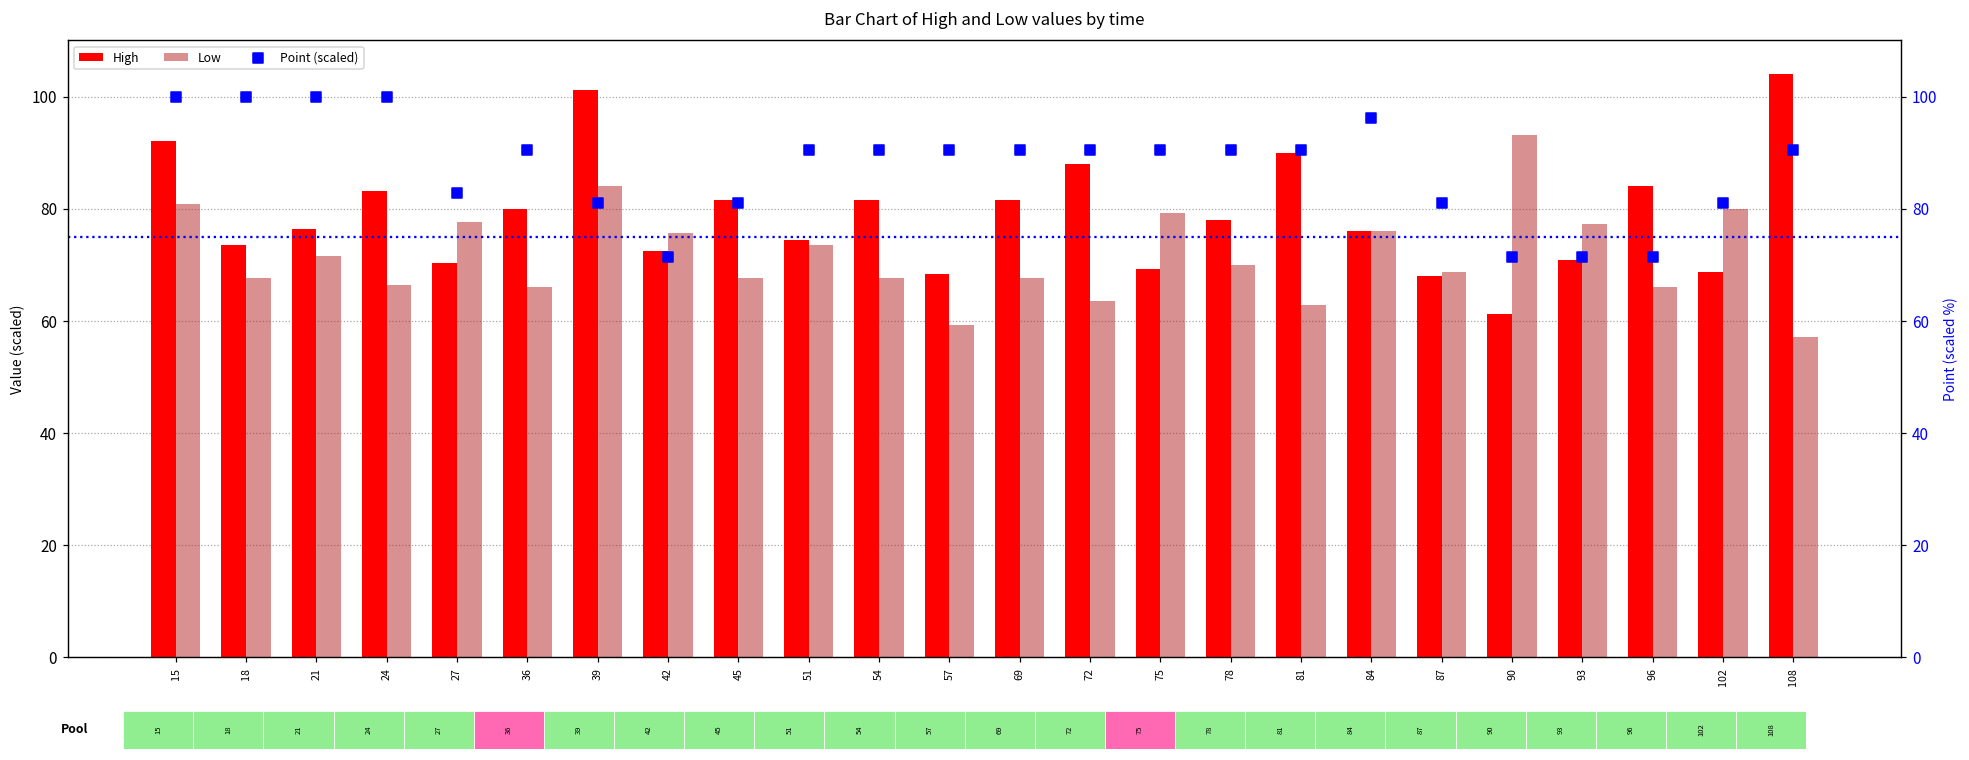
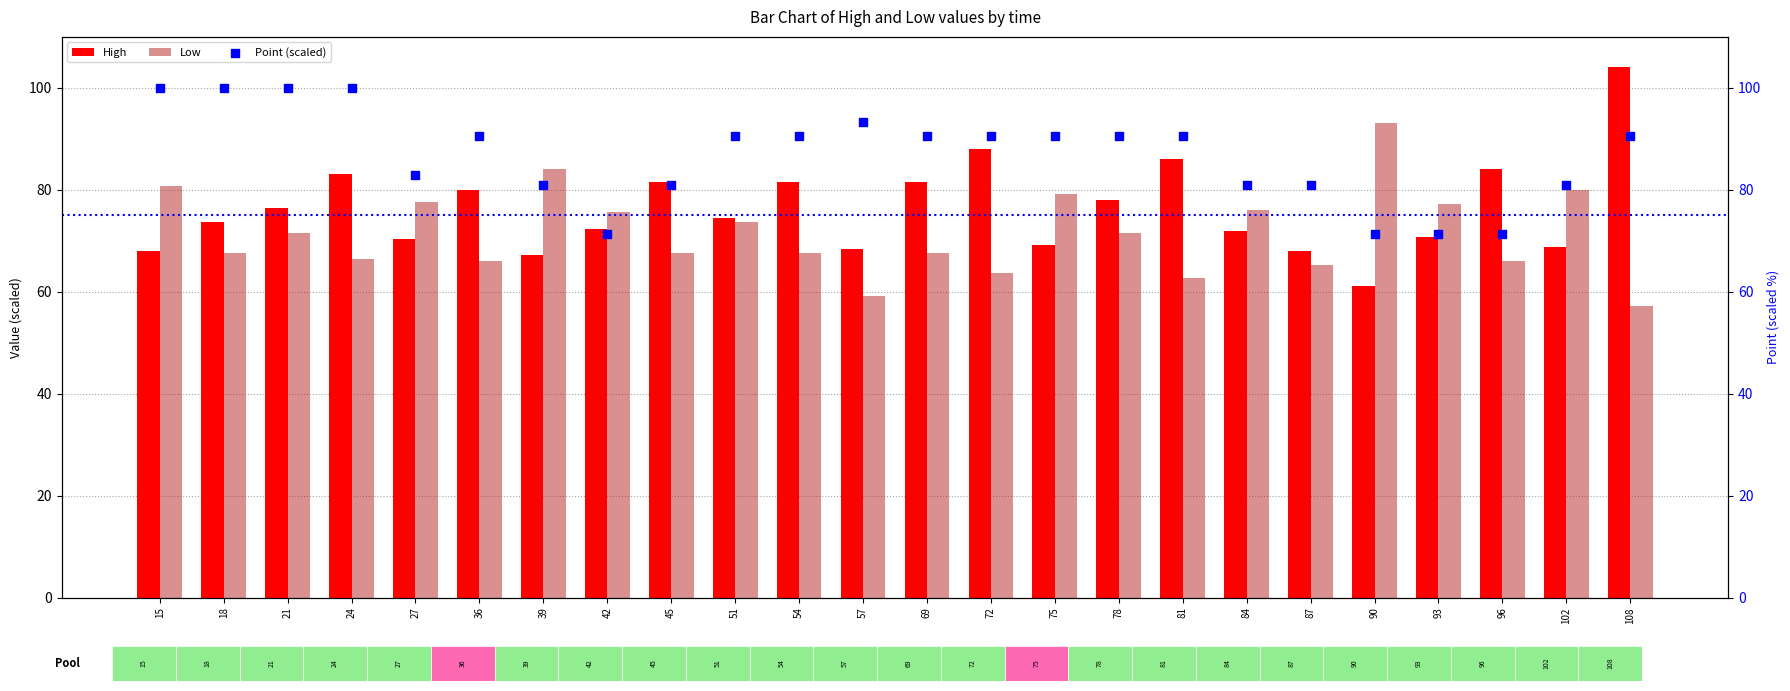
  {
    "High": {
-     "15": 92,
+     "15": 68,
      "18": 74,
      "21": 76,
      "24": 83,
      "27": 70,
      "36": 80,
-     "39": 101,
+     "39": 67,
      "42": 72,
      "45": 82,
      "51": 74,
      "54": 82,
      "57": 68,
      "69": 82,
      "72": 88,
      "75": 69,
      "78": 78,
-     "81": 90,
-     "84": 76,
+     "81": 86,
+     "84": 72,
      "87": 68,
      "90": 61,
      "93": 71,
      "96": 84,
      "102": 69,
      "108": 104
    },
    "Low": {
      "15": 81,
      "18": 68,
      "21": 72,
      "24": 66,
      "27": 78,
      "36": 66,
      "39": 84,
      "42": 76,
      "45": 68,
      "51": 74,
      "54": 68,
      "57": 59,
      "69": 68,
      "72": 64,
      "75": 79,
-     "78": 70,
+     "78": 72,
      "81": 63,
      "84": 76,
-     "87": 69,
+     "87": 65,
      "90": 93,
      "93": 77,
      "96": 66,
      "102": 80,
      "108": 57
    },
    "Point (scaled)": {
-     "57": 90,
-     "84": 96
+     "57": 93,
+     "84": 81
    }
  }
